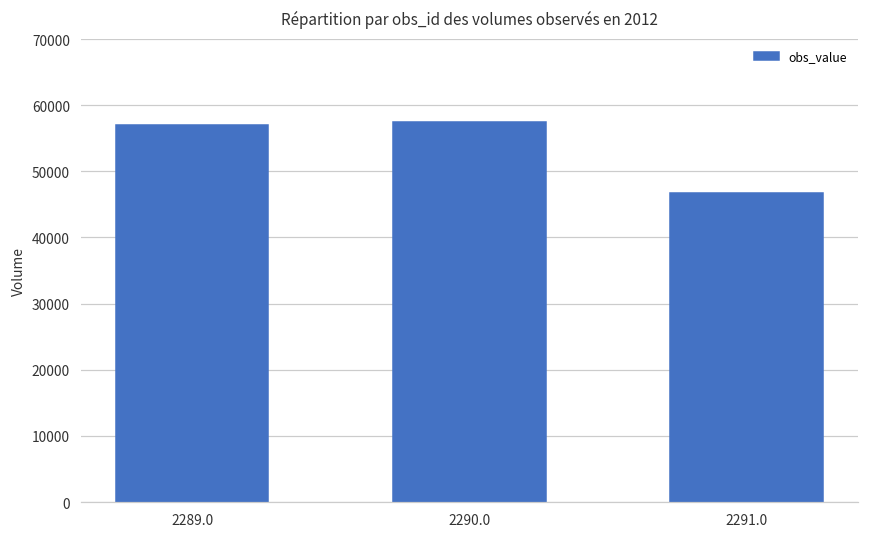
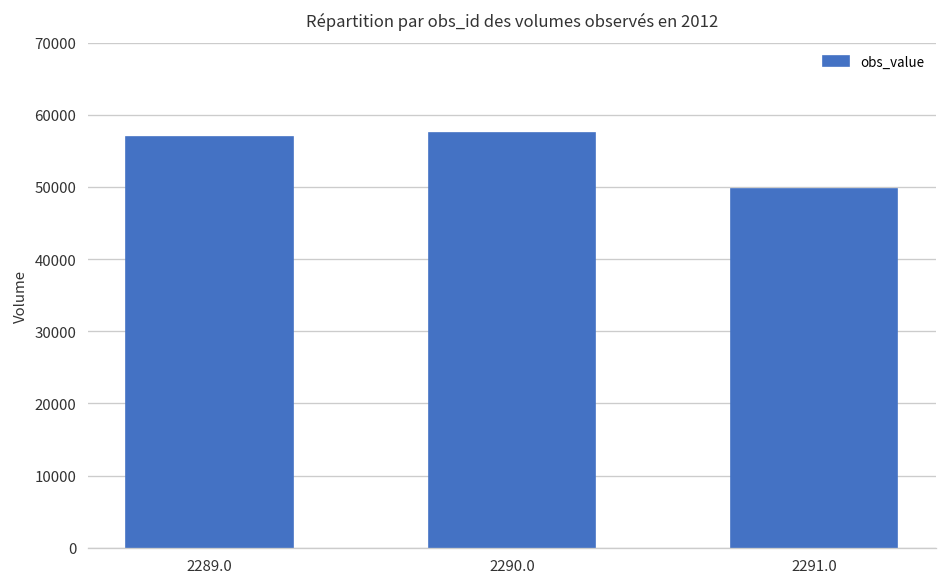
  {
    "2289.0": 57000,
    "2290.0": 57000,
-   "2291.0": 47000
+   "2291.0": 50000
  }
